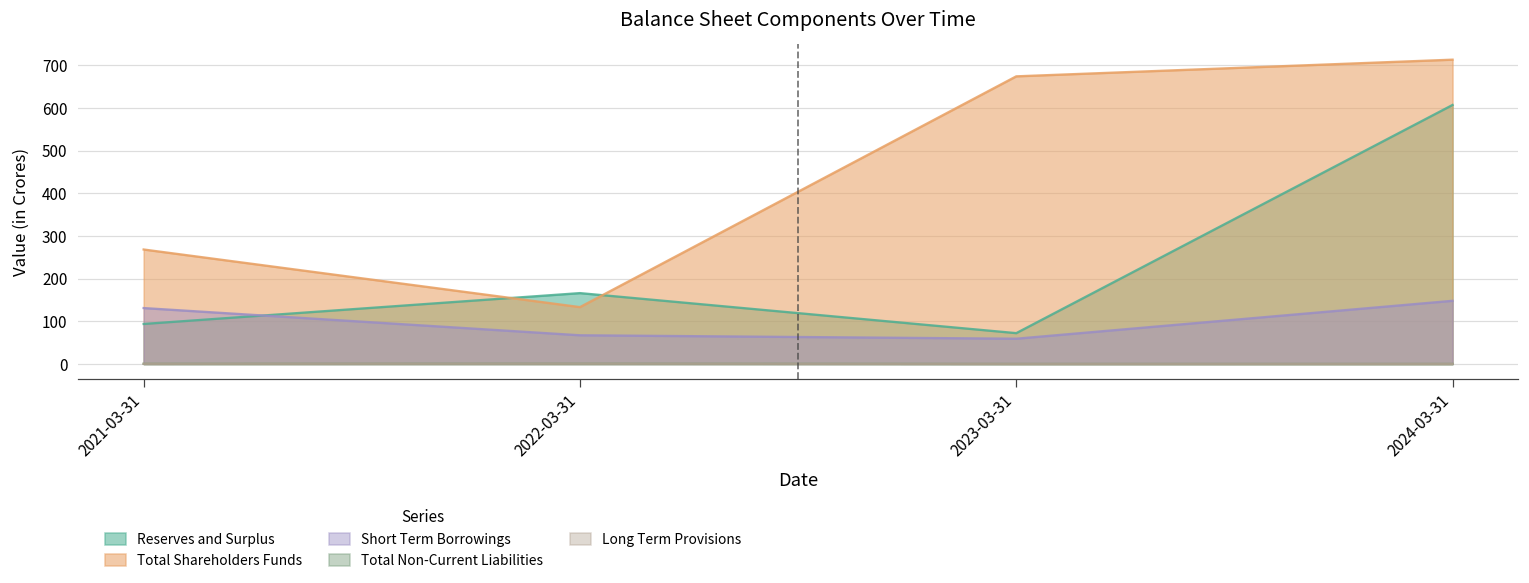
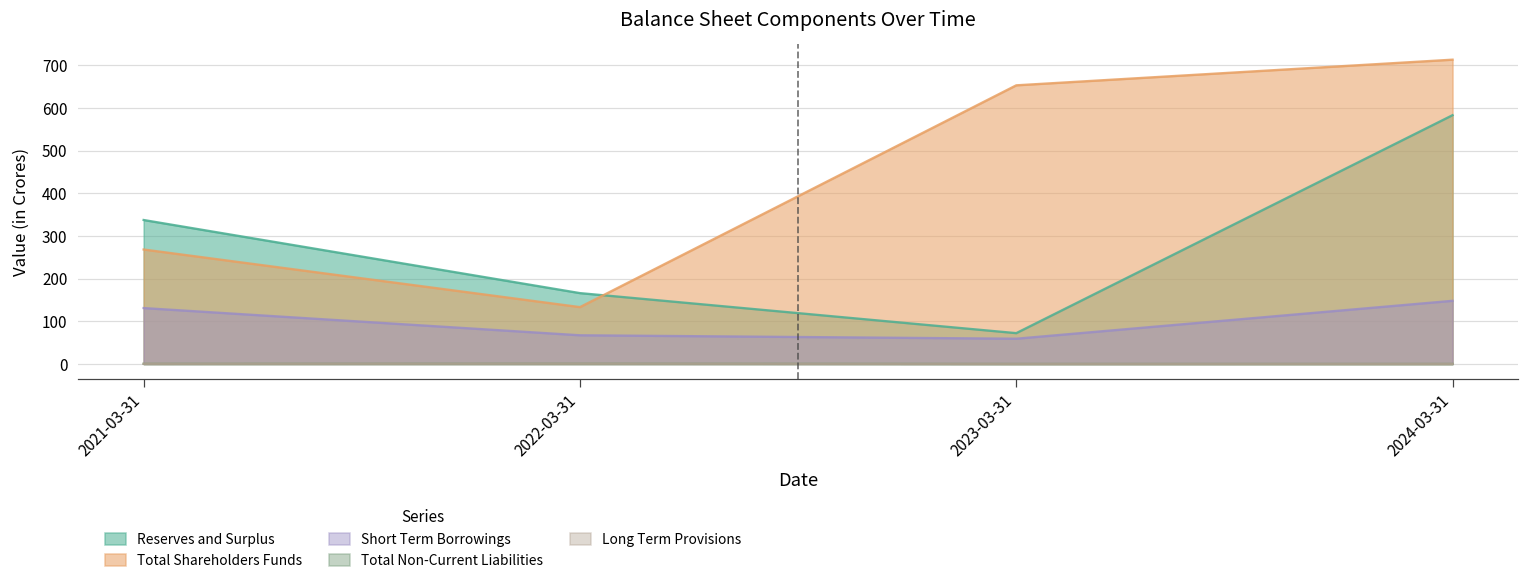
  {
    "Reserves and Surplus": {
-     "2021-03-31": 90,
+     "2021-03-31": 340,
      "2022-03-31": 170,
      "2023-03-31": 70,
-     "2024-03-31": 610
+     "2024-03-31": 580
    },
    "Total Shareholders Funds": {
      "2021-03-31": 270,
      "2022-03-31": 130,
-     "2023-03-31": 670,
+     "2023-03-31": 650,
      "2024-03-31": 710
    }
  }
